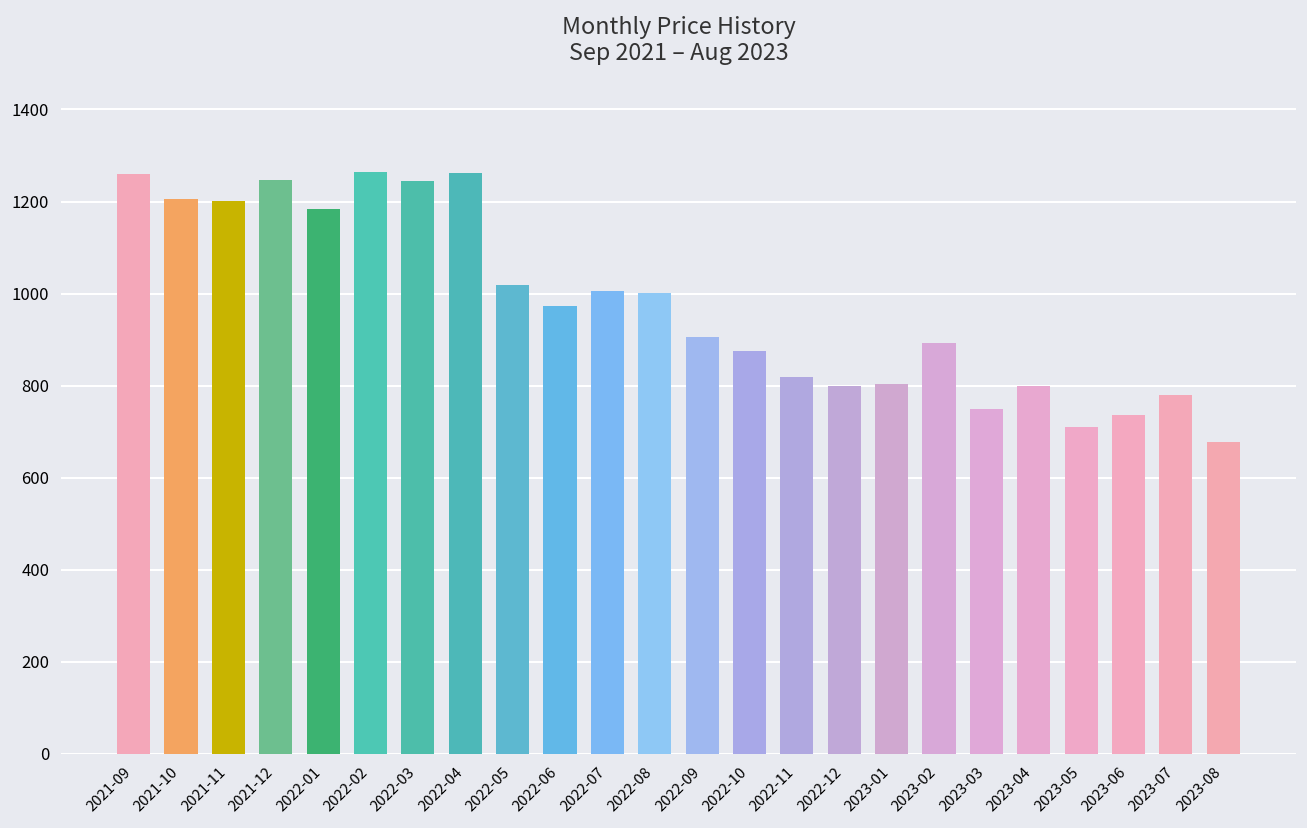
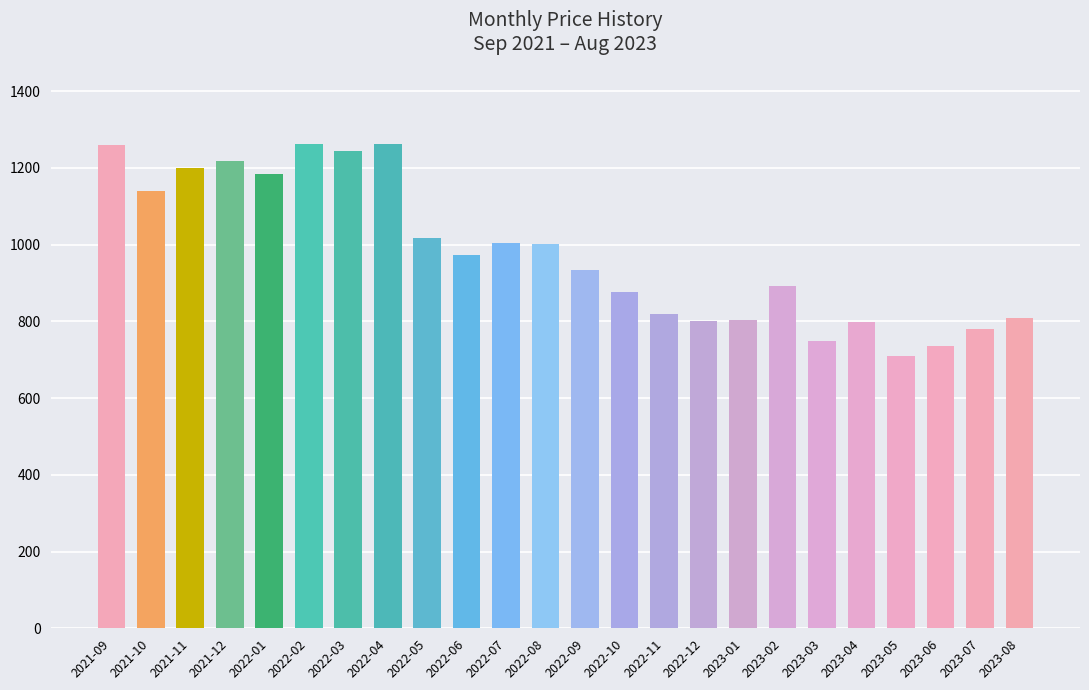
  {
    "2021-09": 1260,
-   "2021-10": 1200,
+   "2021-10": 1140,
    "2021-11": 1200,
-   "2021-12": 1250,
+   "2021-12": 1220,
    "2022-01": 1180,
    "2022-02": 1260,
    "2022-03": 1250,
    "2022-04": 1260,
    "2022-05": 1020,
    "2022-06": 970,
    "2022-07": 1000,
    "2022-08": 1000,
-   "2022-09": 910,
+   "2022-09": 930,
    "2022-10": 880,
    "2022-11": 820,
    "2022-12": 800,
    "2023-01": 800,
    "2023-02": 890,
    "2023-03": 750,
    "2023-04": 800,
    "2023-05": 710,
    "2023-06": 740,
    "2023-07": 780,
-   "2023-08": 680
+   "2023-08": 810
  }
